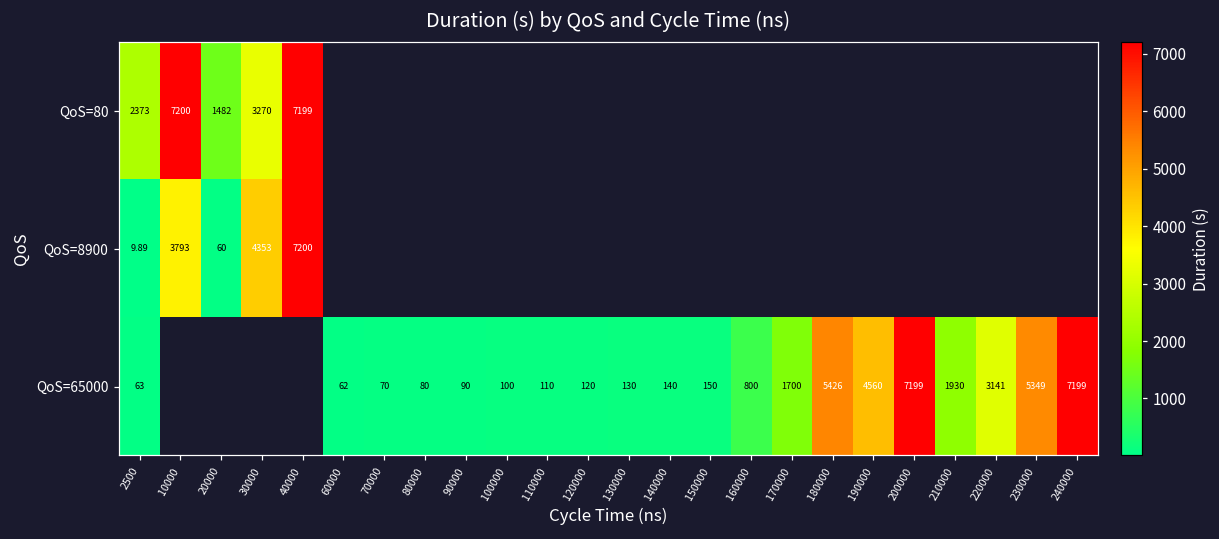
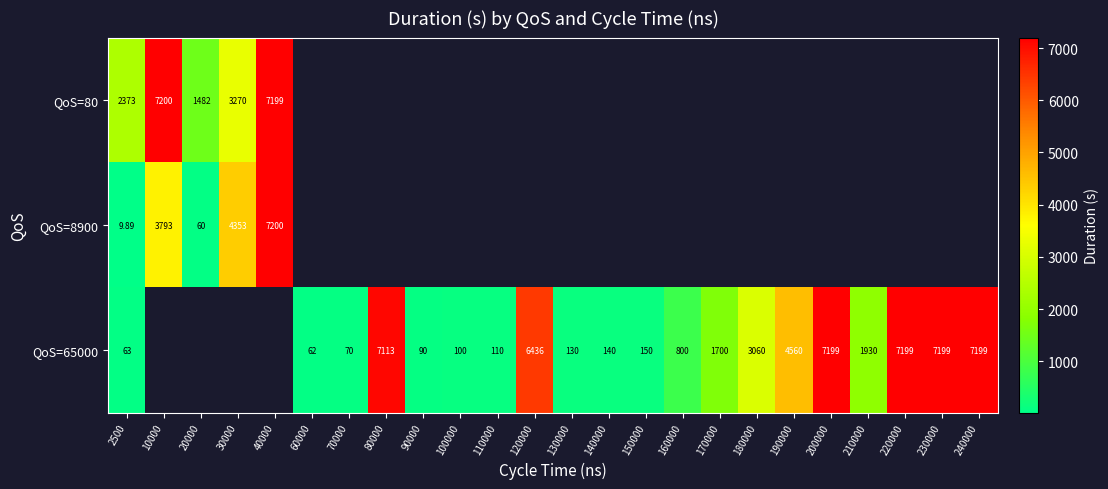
  {
    "QoS=80": {
      "2500": 2373,
      "10000": 7200,
      "20000": 1482,
      "30000": 3270,
      "40000": 7199
    },
    "QoS=8900": {
      "2500": 9.89,
      "10000": 3793,
      "20000": 60,
      "30000": 4353,
      "40000": 7200
    },
    "QoS=65000": {
      "2500": 63,
      "60000": 62,
      "70000": 70,
-     "80000": 80,
+     "80000": 7113,
      "90000": 90,
      "100000": 100,
      "110000": 110,
-     "120000": 120,
+     "120000": 6436,
      "130000": 130,
      "140000": 140,
      "150000": 150,
      "160000": 800,
      "170000": 1700,
-     "180000": 5426,
+     "180000": 3060,
      "190000": 4560,
      "200000": 7199,
      "210000": 1930,
-     "220000": 3141,
-     "230000": 5349,
+     "220000": 7199,
+     "230000": 7199,
      "240000": 7199
    }
  }
